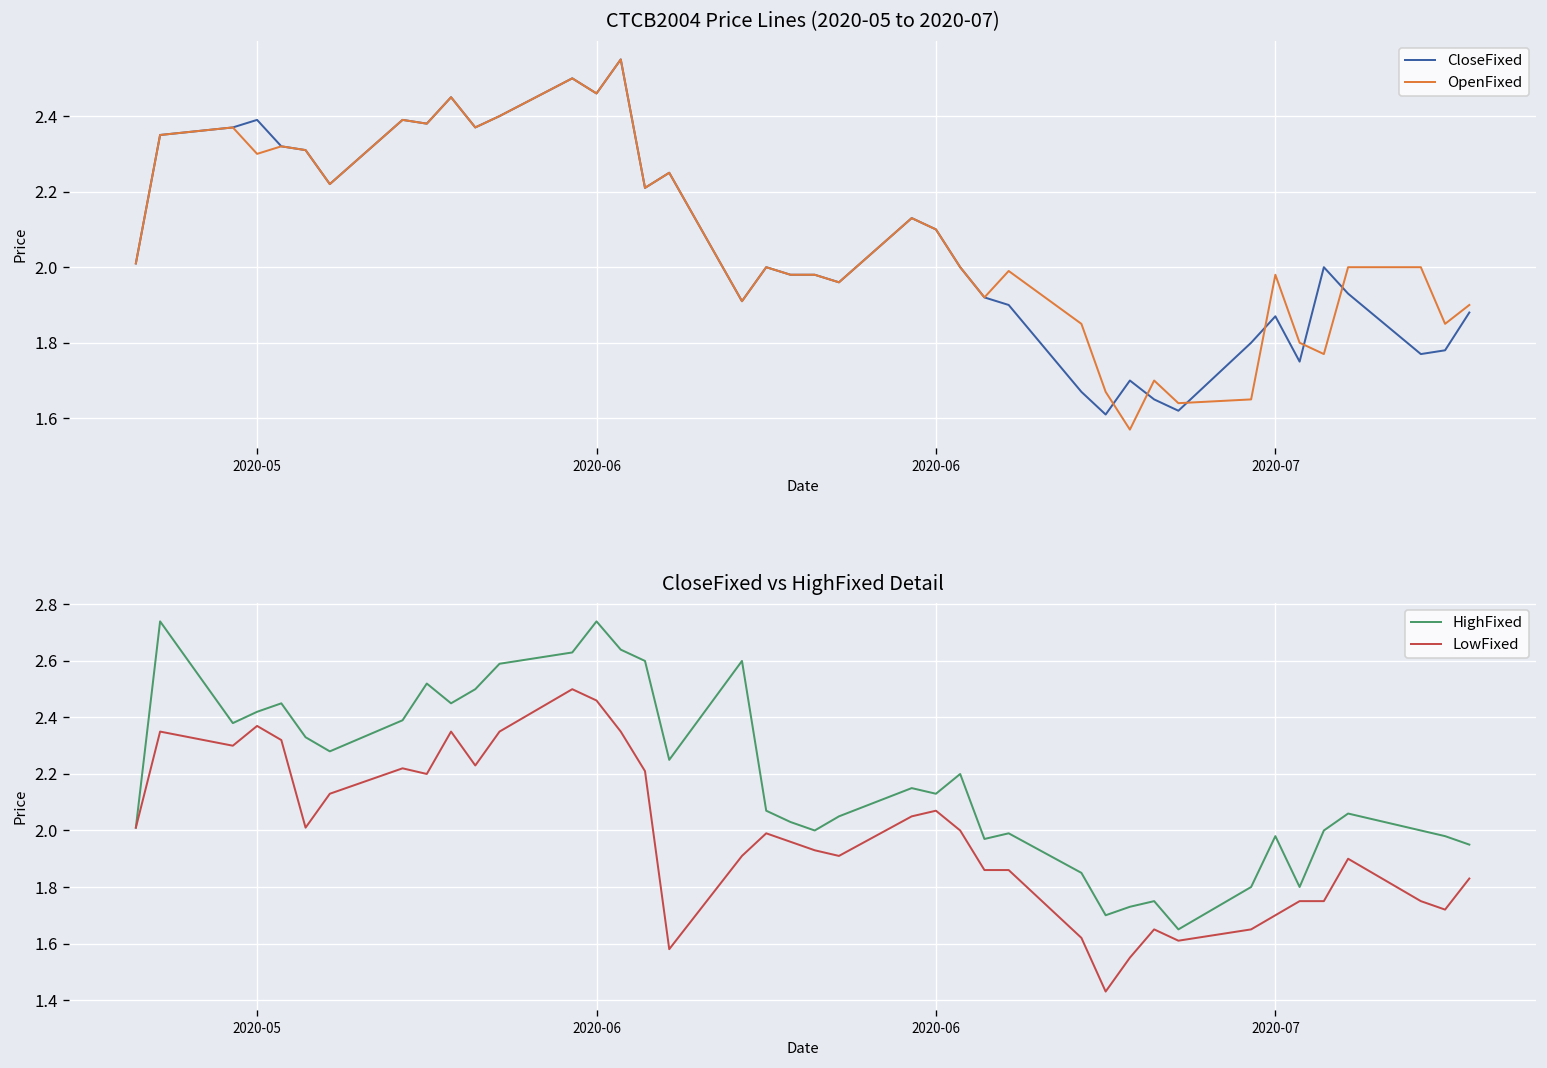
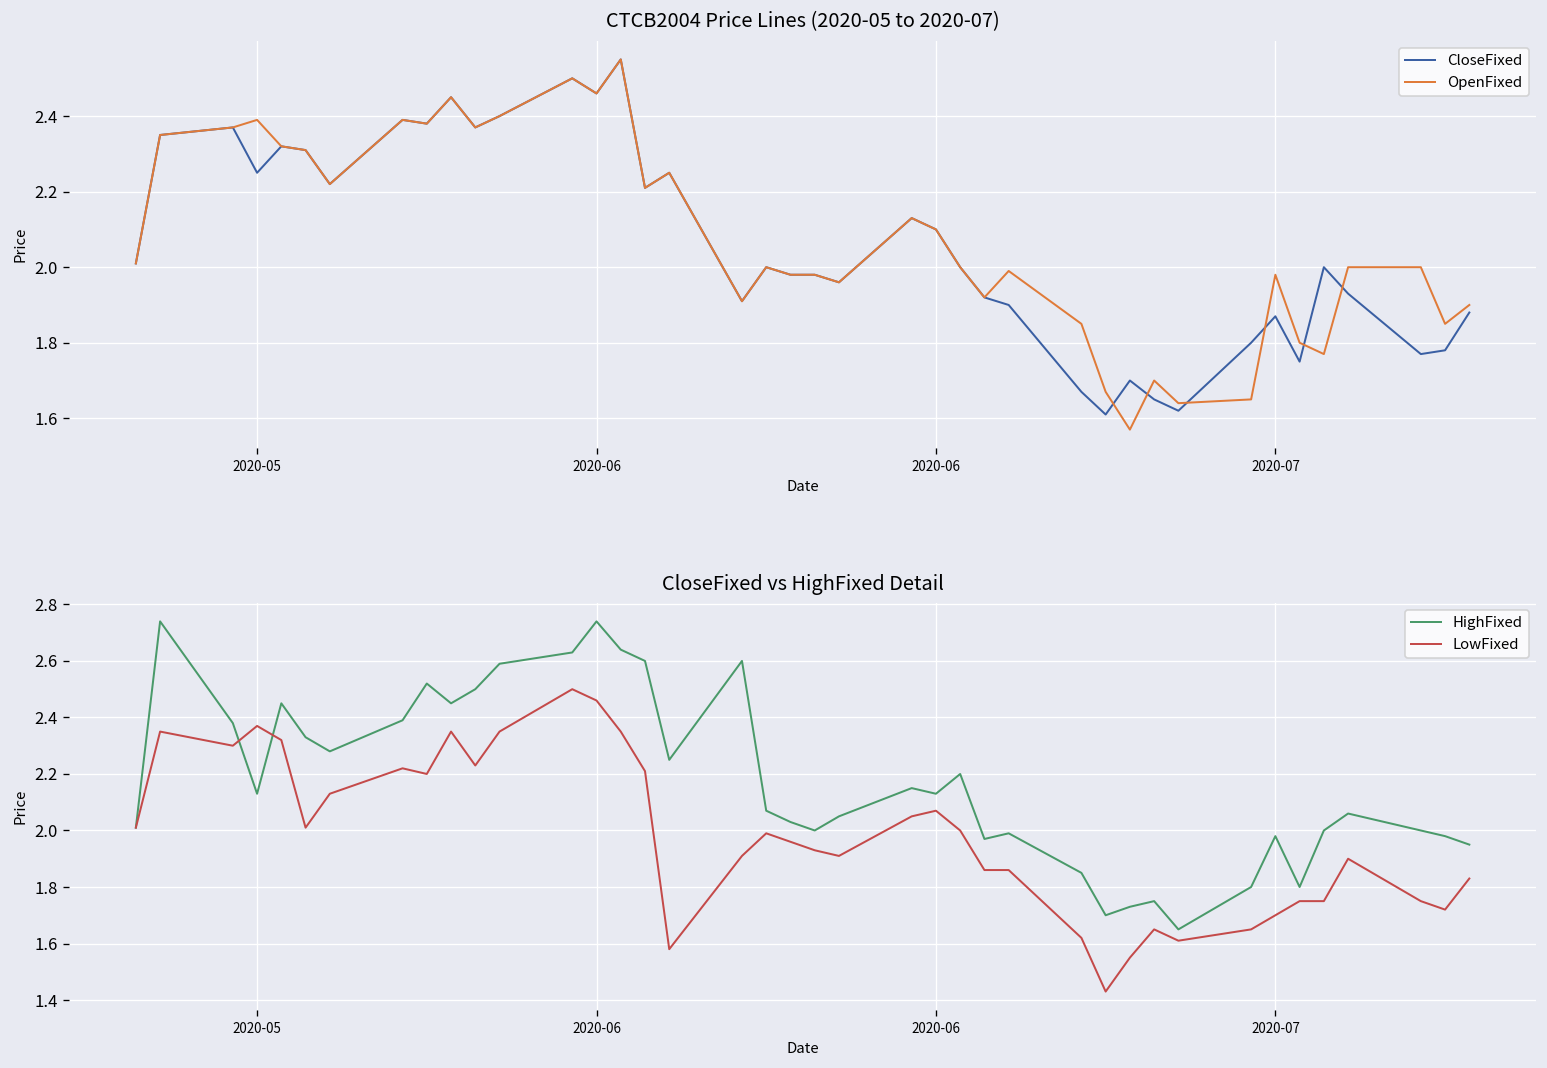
  {
    "CTCB2004 Price Lines (2020-05 to 2020-07)": {
      "CloseFixed": {
-       "2020-05": 2.39,
+       "2020-05": 2.25,
        "2020-07": 1.87
      },
      "OpenFixed": {
-       "2020-05": 2.30,
+       "2020-05": 2.39,
        "2020-07": 1.98
      }
    },
    "CloseFixed vs HighFixed Detail": {
      "HighFixed": {
-       "2020-05": 2.42,
+       "2020-05": 2.13,
        "2020-07": 1.98
      },
      "LowFixed": {
        "2020-05": 2.37,
        "2020-07": 1.70
      }
    }
  }
